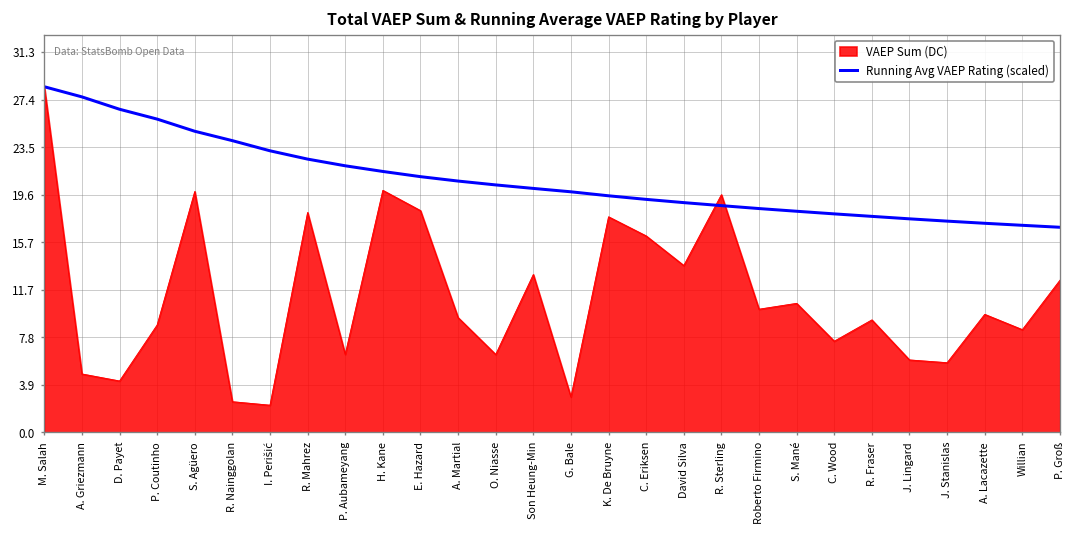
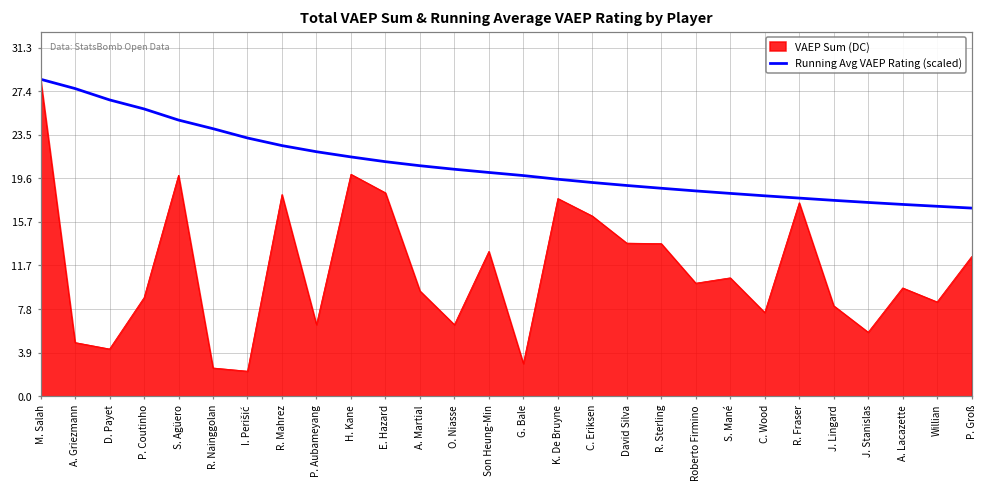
  {
    "VAEP Sum (DC)": {
      "A. Griezmann": 4.8,
      "D. Payet": 4.2,
      "P. Coutinho": 8.8,
      "S. Agüero": 19.8,
      "R. Nainggolan": 2.5,
      "I. Perišić": 2.2,
      "R. Mahrez": 18.1,
      "P. Aubameyang": 6.4,
      "H. Kane": 19.9,
      "E. Hazard": 18.3,
      "A. Martial": 9.5,
      "O. Niasse": 6.4,
      "Son Heung-Min": 13.0,
      "G. Bale": 2.9,
      "K. De Bruyne": 17.8,
      "C. Eriksen": 16.2,
      "David Silva": 13.7,
-     "R. Sterling": 19.6,
+     "R. Sterling": 13.7,
      "Roberto Firmino": 10.2,
      "S. Mané": 10.6,
      "C. Wood": 7.5,
-     "R. Fraser": 9.3,
-     "J. Lingard": 6.0,
+     "R. Fraser": 17.4,
+     "J. Lingard": 8.1,
      "J. Stanislas": 5.7,
      "A. Lacazette": 9.7,
      "Willian": 8.5,
      "P. Groß": 12.5
    },
    "Running Avg VAEP Rating (scaled)": {
      "A. Griezmann": 27.6,
      "D. Payet": 26.6,
      "P. Coutinho": 25.8,
      "S. Agüero": 24.8,
      "R. Nainggolan": 24.0,
      "I. Perišić": 23.2,
      "R. Mahrez": 22.5,
      "P. Aubameyang": 22.0,
      "H. Kane": 21.5,
      "E. Hazard": 21.1,
      "A. Martial": 20.7,
      "O. Niasse": 20.4,
      "Son Heung-Min": 20.1,
      "G. Bale": 19.8,
      "K. De Bruyne": 19.5,
      "C. Eriksen": 19.2,
      "David Silva": 18.9,
      "R. Sterling": 18.7,
      "Roberto Firmino": 18.4,
      "S. Mané": 18.2,
      "C. Wood": 18.0,
      "R. Fraser": 17.8,
      "J. Lingard": 17.6,
      "J. Stanislas": 17.4,
      "A. Lacazette": 17.2,
      "Willian": 17.1,
      "P. Groß": 16.9
    }
  }
